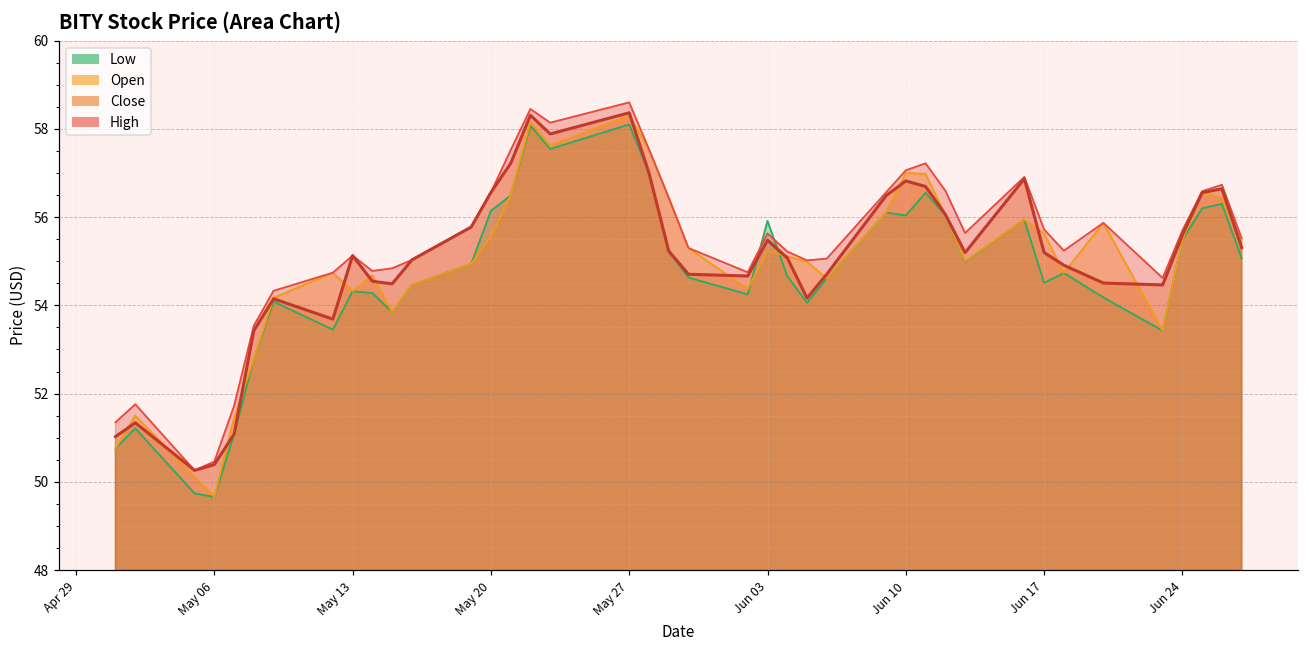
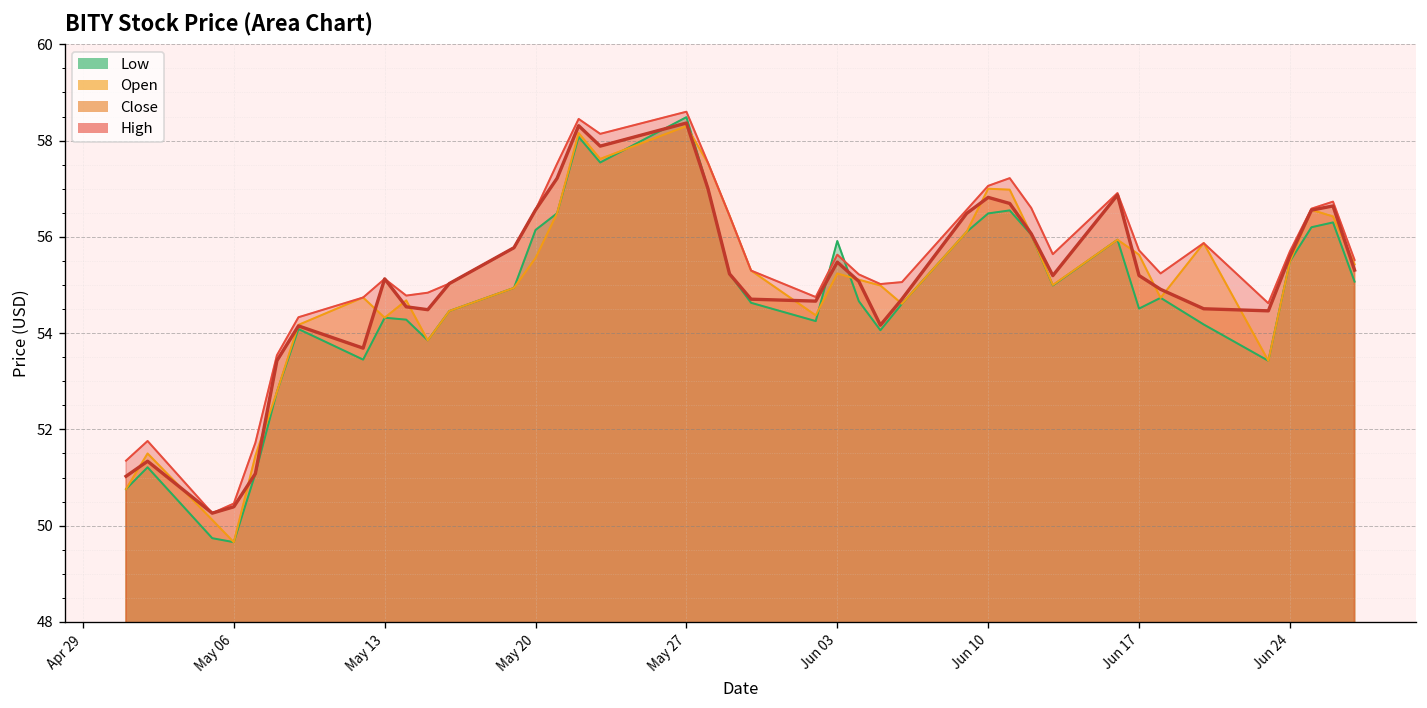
  {
    "Low": {
      "May 20": 56.1,
-     "May 27": 58.1,
+     "May 27": 58.5,
      "Jun 03": 55.9,
-     "Jun 10": 56.0,
+     "Jun 10": 56.5,
      "Jun 17": 54.5
    }
  }
